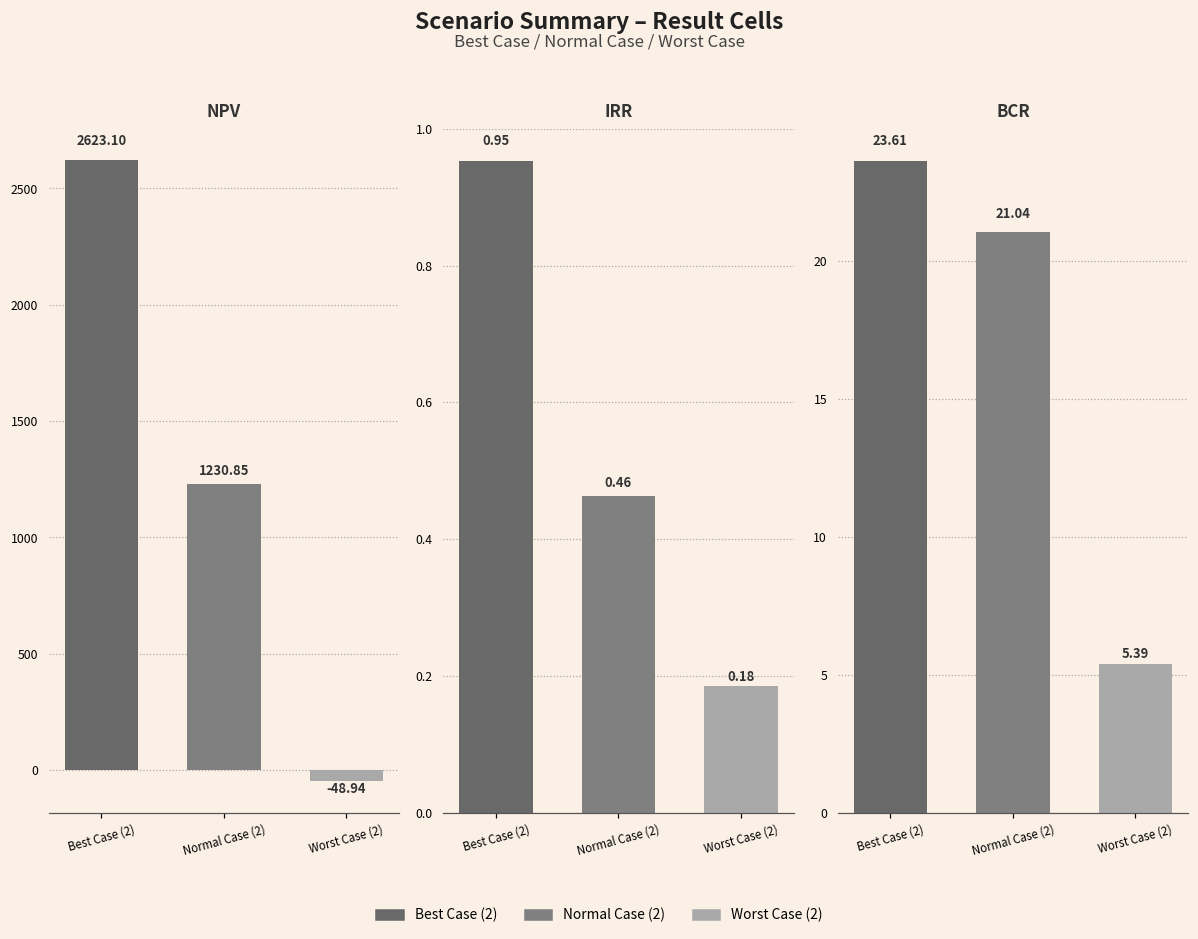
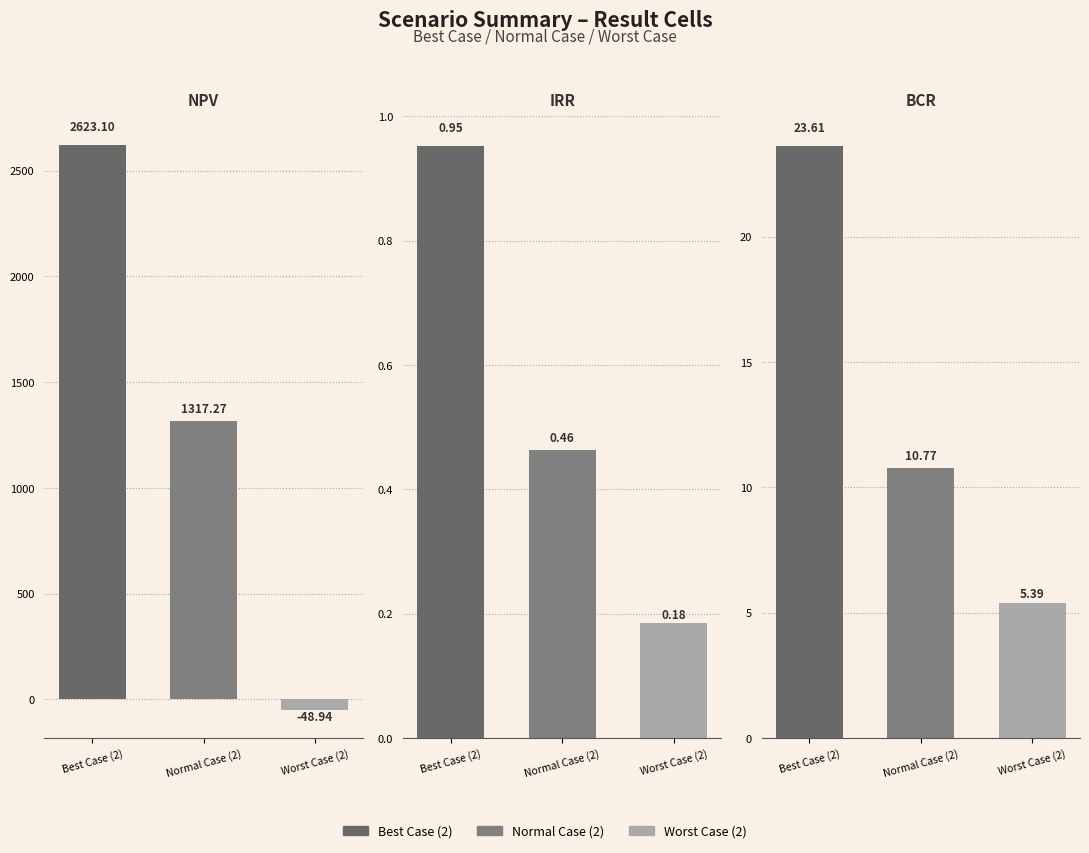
  {
    "NPV": {
      "Best Case (2)": 2623.10,
-     "Normal Case (2)": 1230.85,
+     "Normal Case (2)": 1317.27,
      "Worst Case (2)": -48.94
    },
    "IRR": {
      "Best Case (2)": 0.95,
      "Normal Case (2)": 0.46,
      "Worst Case (2)": 0.18
    },
    "BCR": {
      "Best Case (2)": 23.61,
-     "Normal Case (2)": 21.04,
+     "Normal Case (2)": 10.77,
      "Worst Case (2)": 5.39
    }
  }
